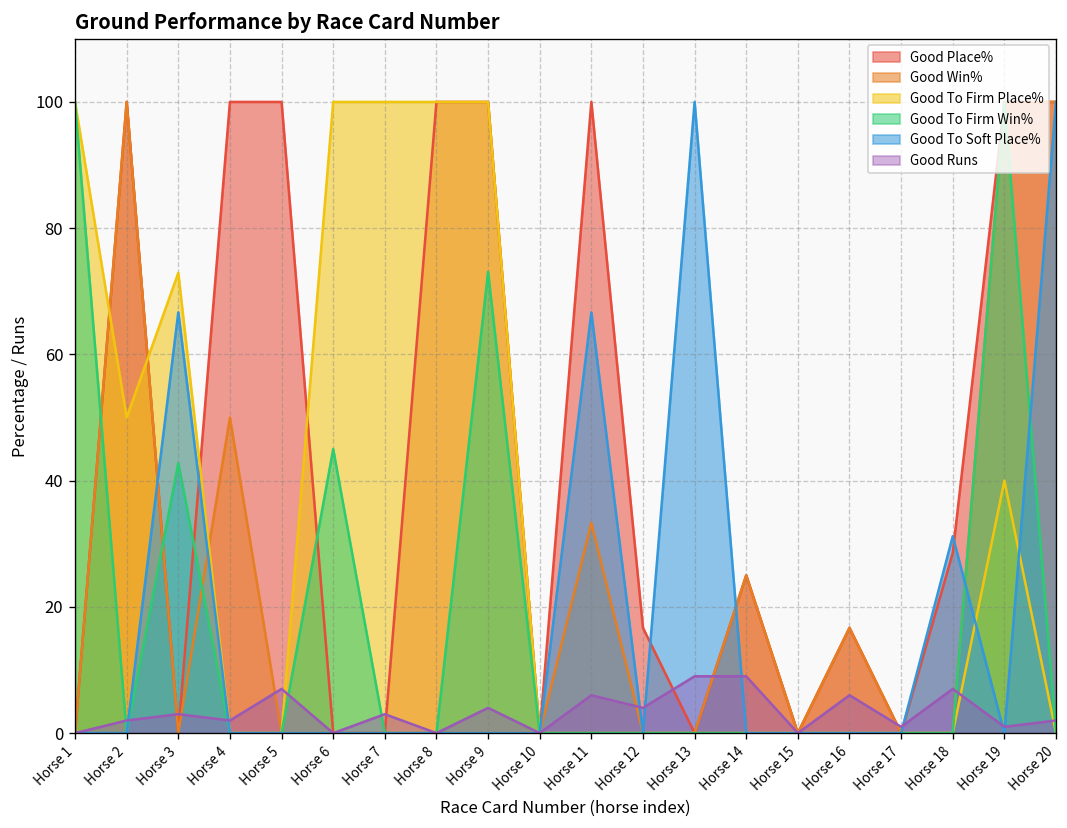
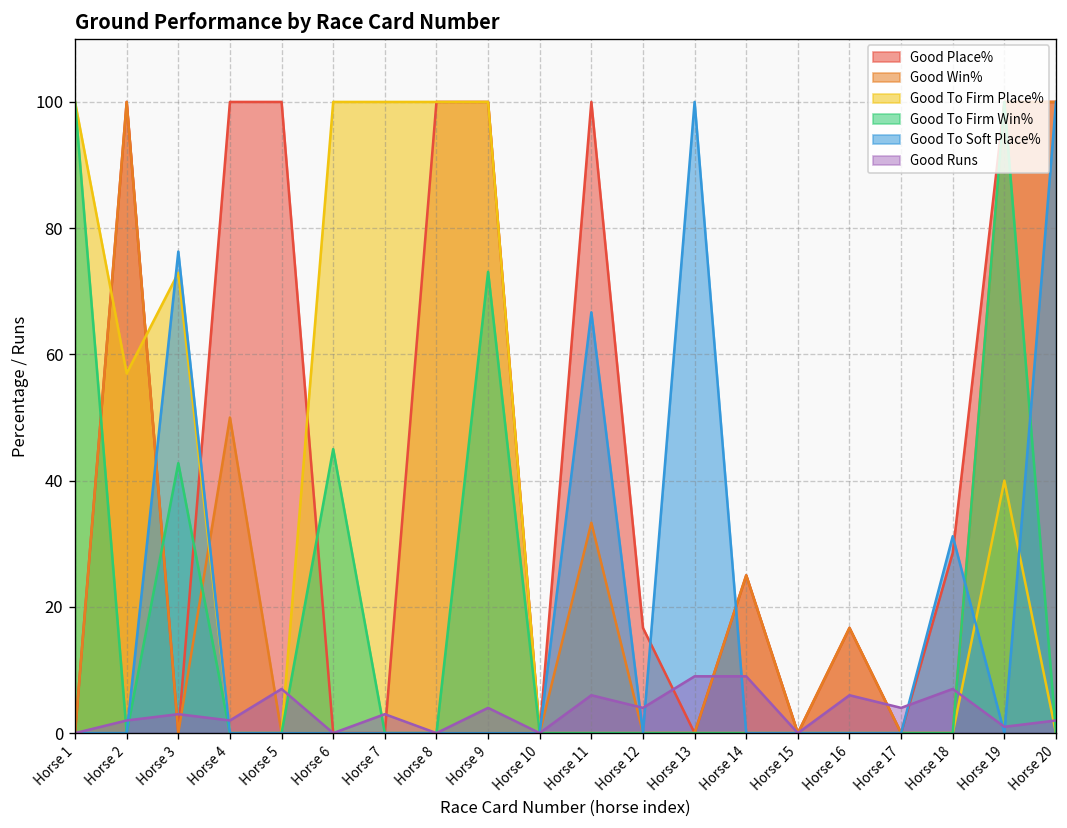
  {
    "Good To Firm Place%": {
-     "Horse 2": 50,
+     "Horse 2": 57,
      "Horse 3": 73,
      "Horse 6": 100,
      "Horse 7": 100,
      "Horse 19": 40
    },
    "Good To Firm Win%": {
      "Horse 3": 43,
      "Horse 6": 45,
      "Horse 9": 73
    },
    "Good To Soft Place%": {
-     "Horse 3": 67,
+     "Horse 3": 76,
      "Horse 11": 67,
      "Horse 13": 100,
      "Horse 18": 31,
      "Horse 19": 0
    },
    "Good Runs": {
      "Horse 2": 2,
      "Horse 3": 3,
      "Horse 4": 2,
      "Horse 5": 7,
      "Horse 7": 3,
      "Horse 9": 4,
      "Horse 11": 6,
      "Horse 12": 4,
      "Horse 13": 9,
      "Horse 14": 9,
      "Horse 16": 6,
-     "Horse 17": 1,
+     "Horse 17": 4,
      "Horse 18": 7,
      "Horse 19": 1,
      "Horse 20": 2
    }
  }
